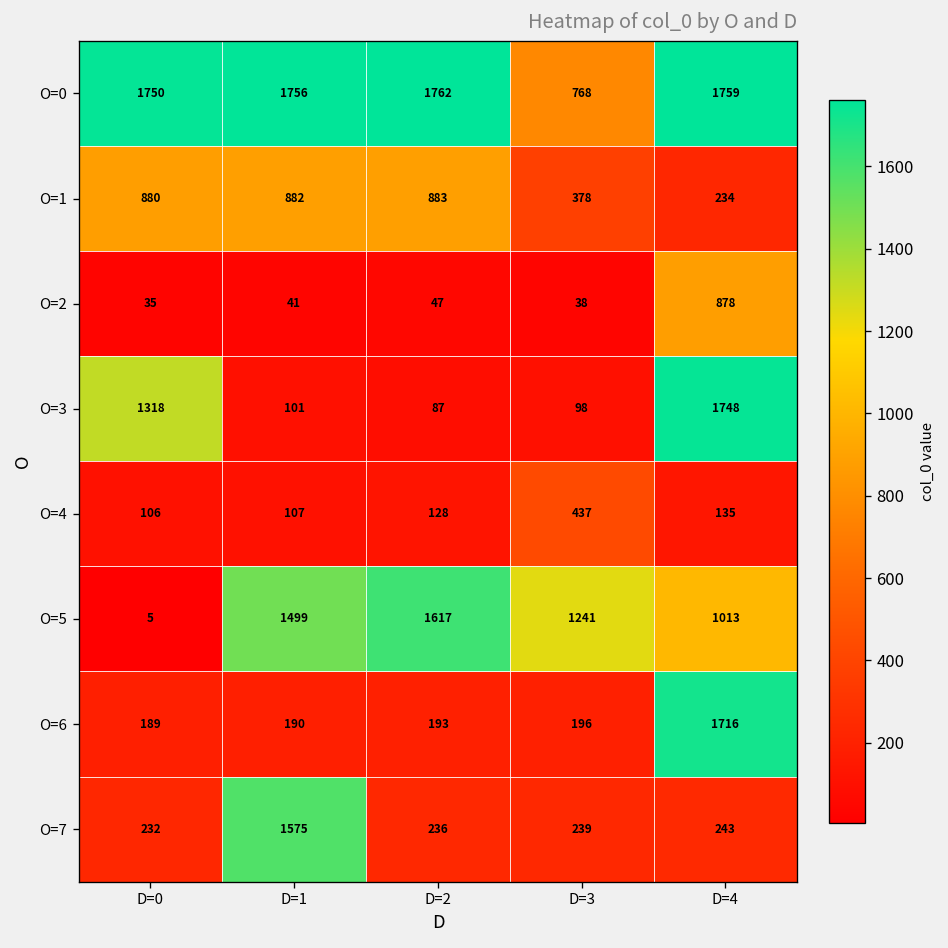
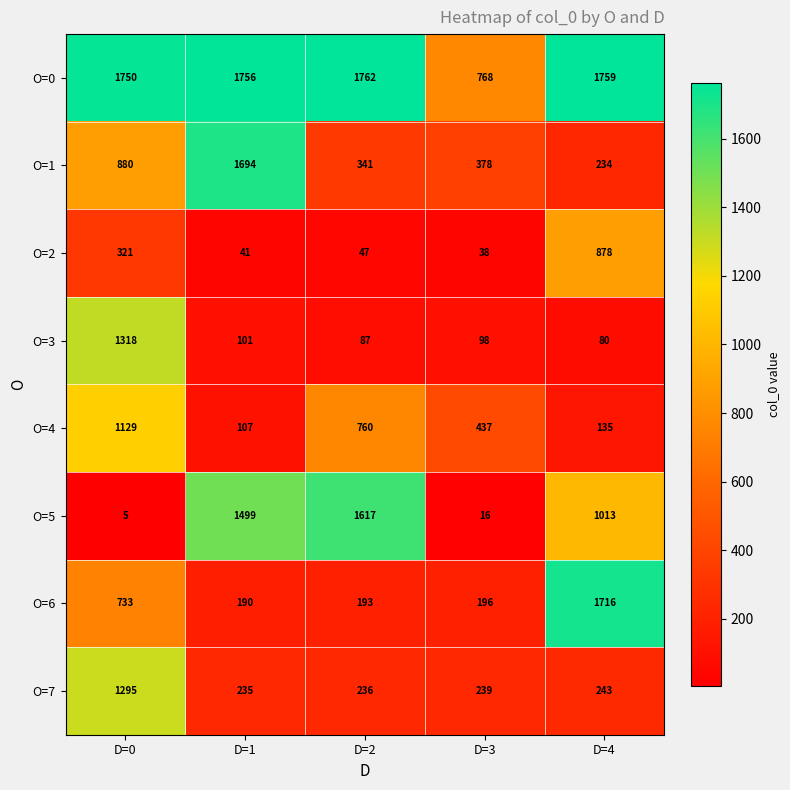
  {
    "O=0": {
      "D=0": 1750,
      "D=1": 1756,
      "D=2": 1762,
      "D=3": 768,
      "D=4": 1759
    },
    "O=1": {
      "D=0": 880,
-     "D=1": 882,
-     "D=2": 883,
+     "D=1": 1694,
+     "D=2": 341,
      "D=3": 378,
      "D=4": 234
    },
    "O=2": {
-     "D=0": 35,
+     "D=0": 321,
      "D=1": 41,
      "D=2": 47,
      "D=3": 38,
      "D=4": 878
    },
    "O=3": {
      "D=0": 1318,
      "D=1": 101,
      "D=2": 87,
      "D=3": 98,
-     "D=4": 1748
+     "D=4": 80
    },
    "O=4": {
-     "D=0": 106,
+     "D=0": 1129,
      "D=1": 107,
-     "D=2": 128,
+     "D=2": 760,
      "D=3": 437,
      "D=4": 135
    },
    "O=5": {
      "D=0": 5,
      "D=1": 1499,
      "D=2": 1617,
-     "D=3": 1241,
+     "D=3": 16,
      "D=4": 1013
    },
    "O=6": {
-     "D=0": 189,
+     "D=0": 733,
      "D=1": 190,
      "D=2": 193,
      "D=3": 196,
      "D=4": 1716
    },
    "O=7": {
-     "D=0": 232,
-     "D=1": 1575,
+     "D=0": 1295,
+     "D=1": 235,
      "D=2": 236,
      "D=3": 239,
      "D=4": 243
    }
  }
